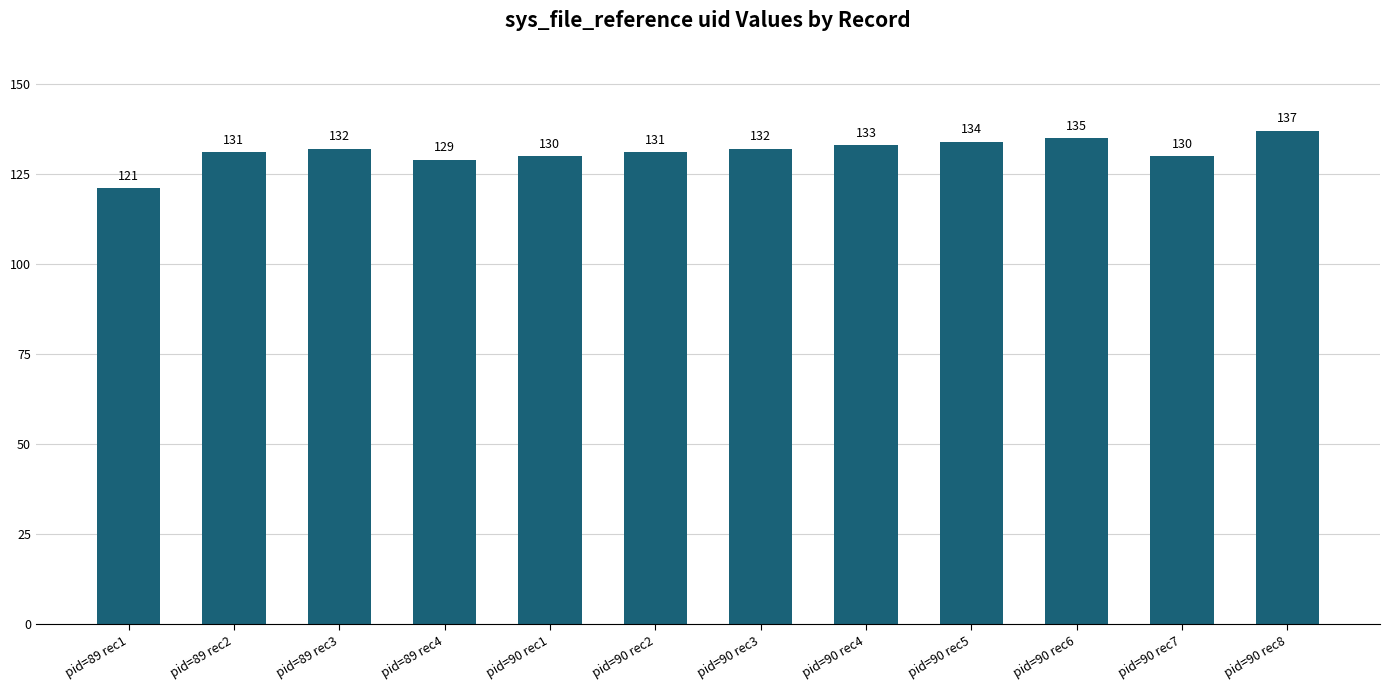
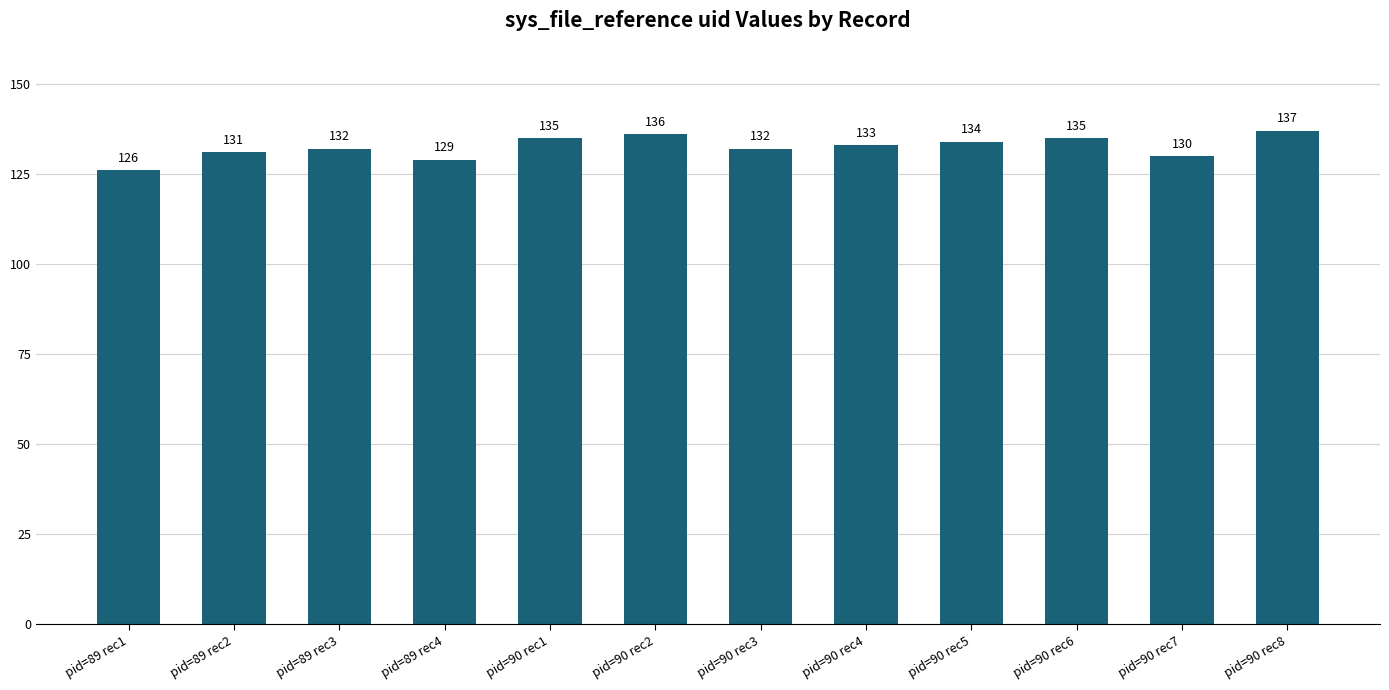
  {
-   "pid=89 rec1": 121,
+   "pid=89 rec1": 126,
    "pid=89 rec2": 131,
    "pid=89 rec3": 132,
    "pid=89 rec4": 129,
-   "pid=90 rec1": 130,
-   "pid=90 rec2": 131,
+   "pid=90 rec1": 135,
+   "pid=90 rec2": 136,
    "pid=90 rec3": 132,
    "pid=90 rec4": 133,
    "pid=90 rec5": 134,
    "pid=90 rec6": 135,
    "pid=90 rec7": 130,
    "pid=90 rec8": 137
  }
